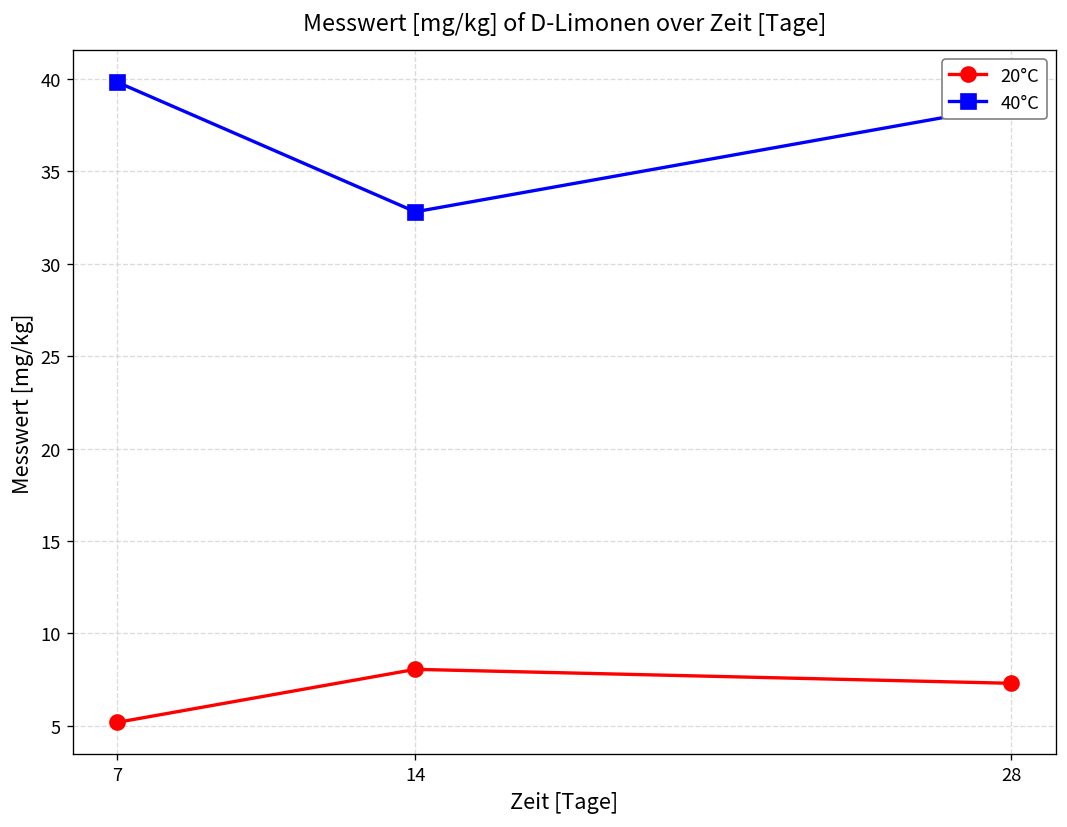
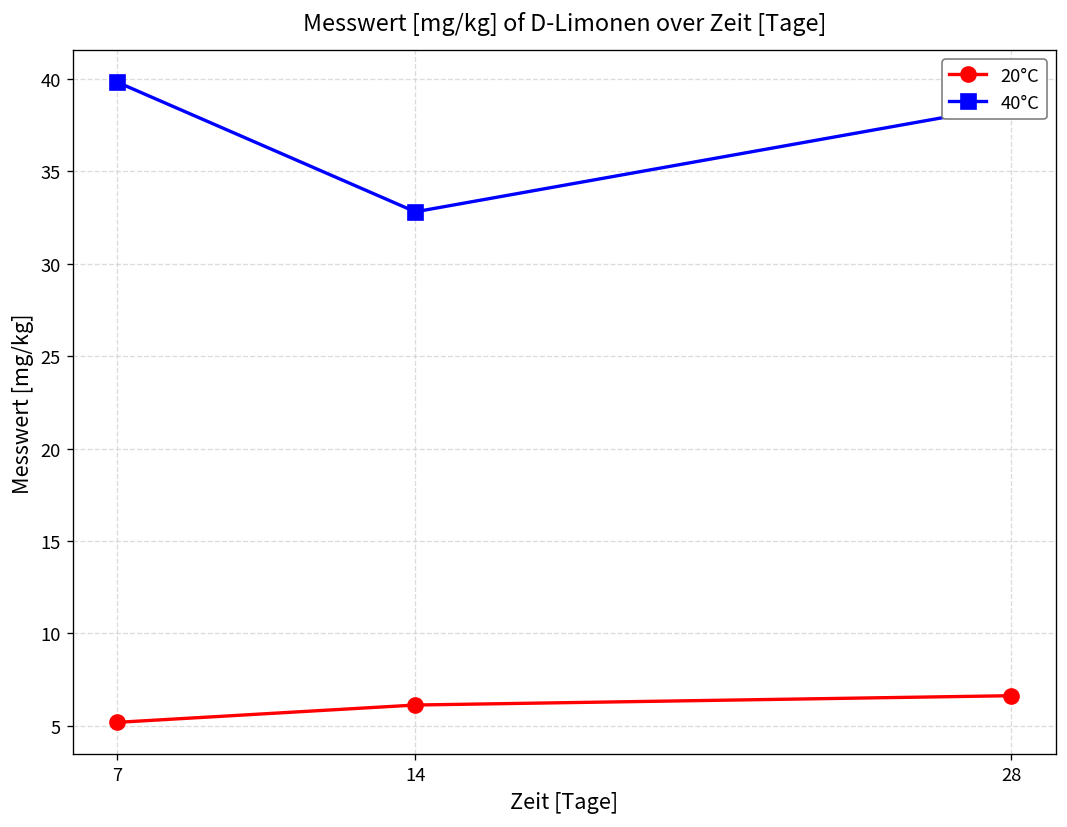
  {
    "20°C": {
      "7": 5.2,
-     "14": 8.0,
-     "28": 7.3
+     "14": 6.1,
+     "28": 6.6
    },
    "40°C": {
      "7": 39.8,
      "14": 32.8
    }
  }
